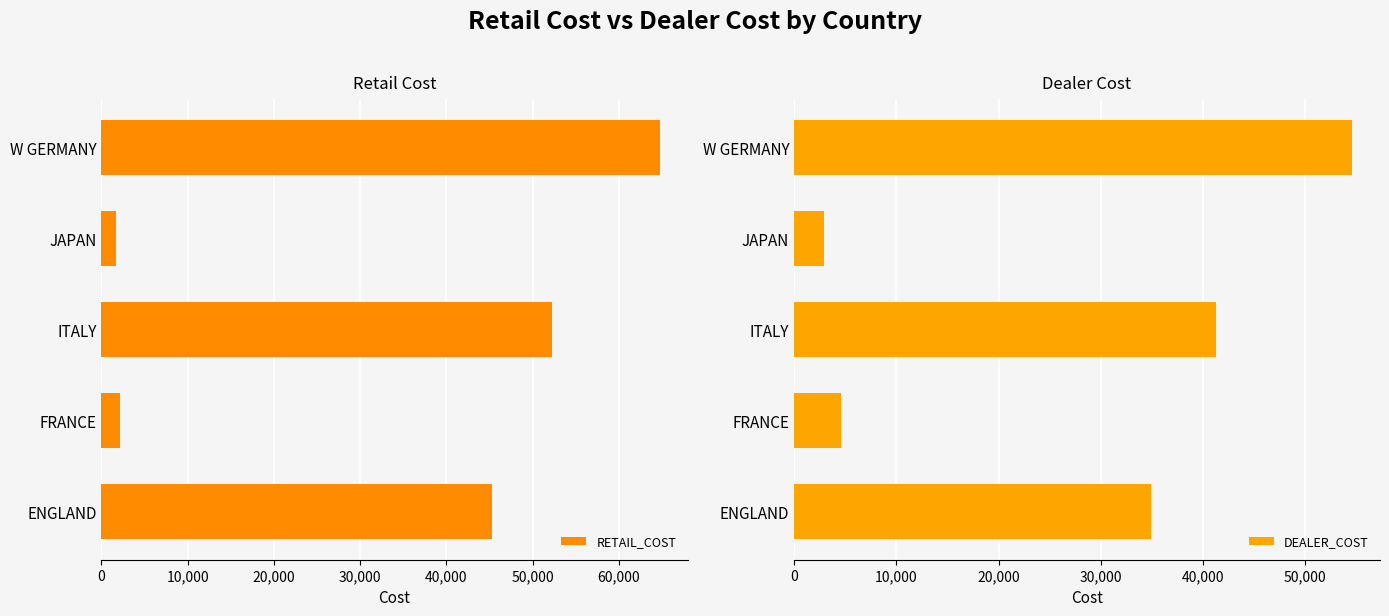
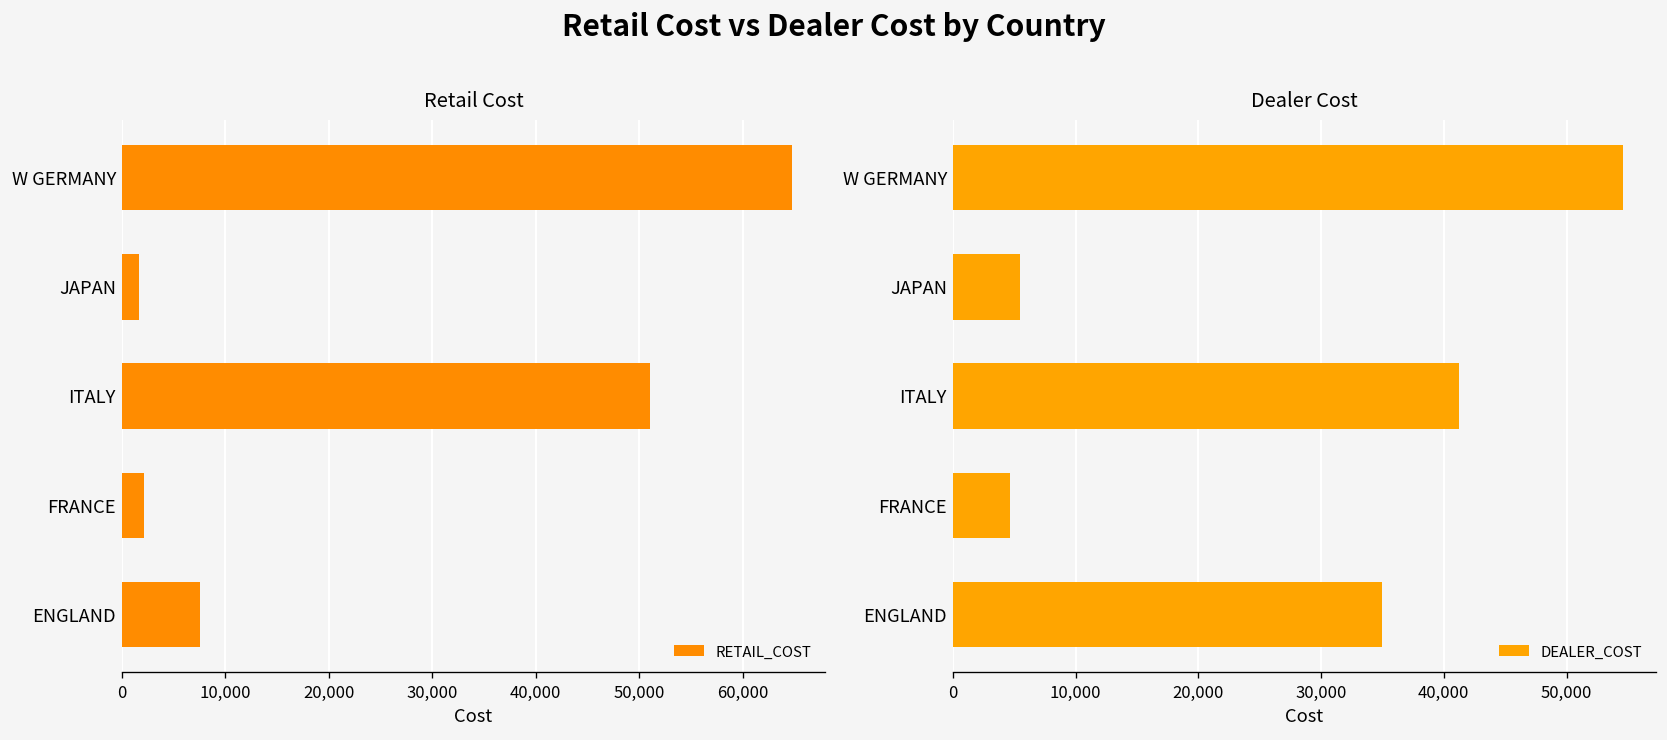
  {
    "Retail Cost": {
      "W GERMANY": "65,000",
      "JAPAN": "2,000",
-     "ITALY": "52,000",
+     "ITALY": "51,000",
      "FRANCE": "2,000",
-     "ENGLAND": "45,000"
+     "ENGLAND": "8,000"
    },
    "Dealer Cost": {
      "W GERMANY": "54,600",
-     "JAPAN": "2,900",
+     "JAPAN": "5,500",
      "ITALY": "41,200",
      "FRANCE": "4,600",
      "ENGLAND": "35,000"
    }
  }
